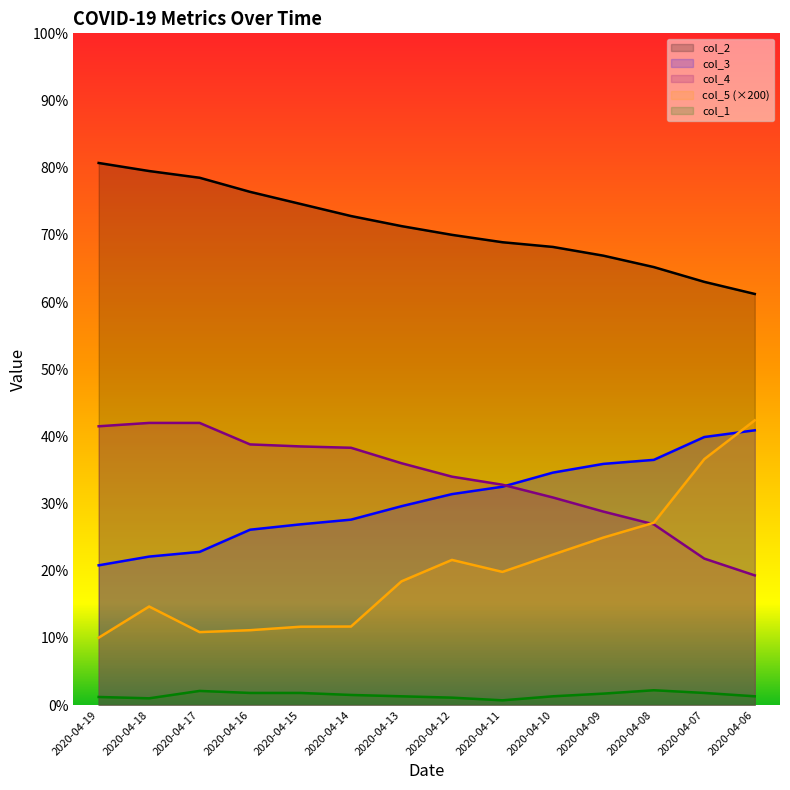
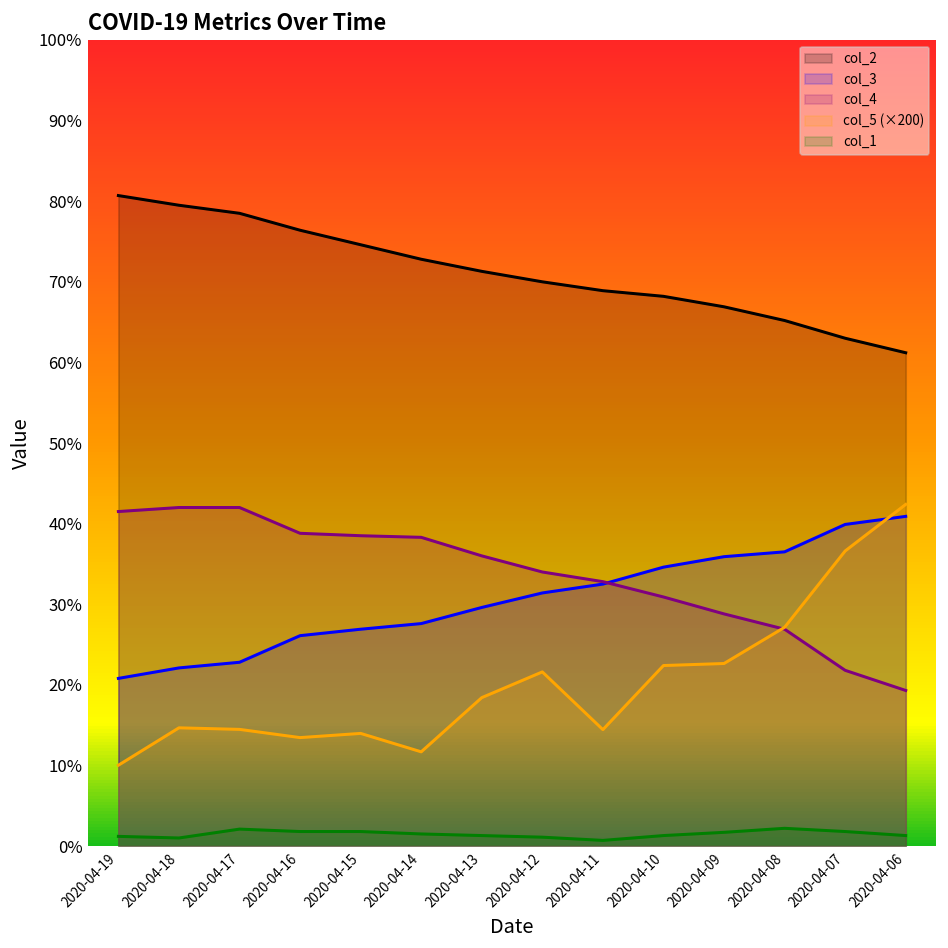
  {
    "col_5 (×200)": {
      "2020-04-19": "10%",
      "2020-04-18": "15%",
-     "2020-04-17": "11%",
-     "2020-04-16": "11%",
-     "2020-04-15": "12%",
+     "2020-04-17": "14%",
+     "2020-04-16": "13%",
+     "2020-04-15": "14%",
      "2020-04-14": "12%",
      "2020-04-13": "18%",
      "2020-04-12": "22%",
-     "2020-04-11": "20%",
+     "2020-04-11": "14%",
      "2020-04-10": "22%",
-     "2020-04-09": "25%",
+     "2020-04-09": "23%",
      "2020-04-07": "37%",
      "2020-04-06": "42%"
    }
  }
